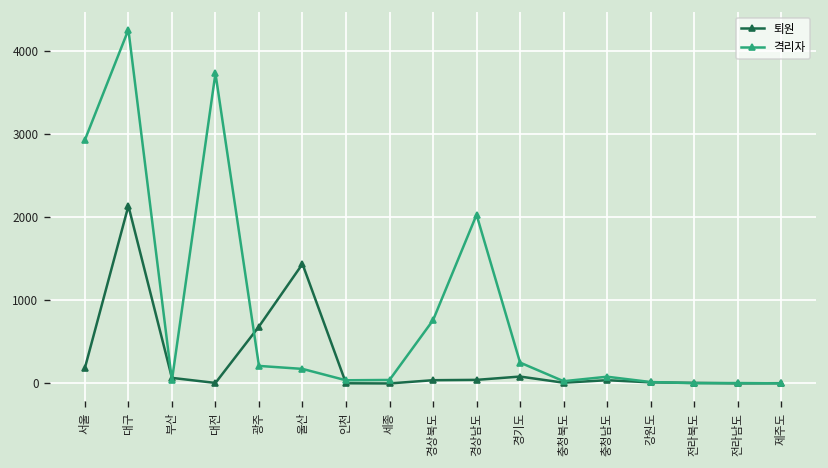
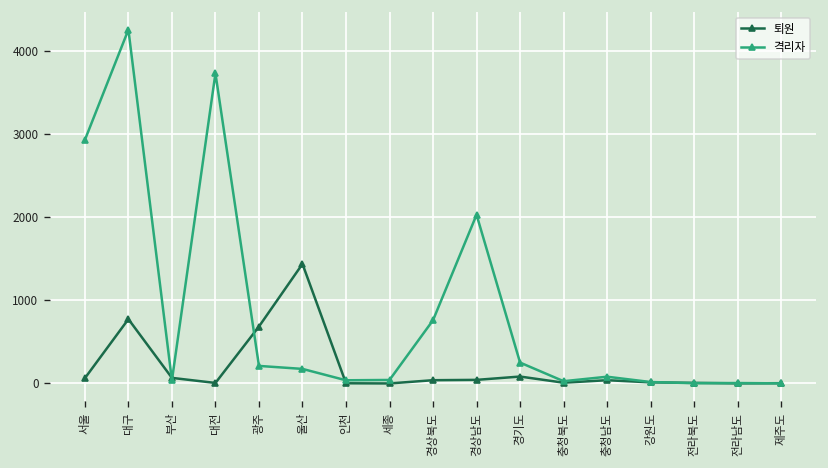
  {
    "퇴원": {
-     "서울": 200,
-     "대구": 2100,
+     "서울": 100,
+     "대구": 800,
      "대전": 0,
      "광주": 700,
      "울산": 1400,
      "세종": 0,
      "경상북도": 0,
      "경상남도": 0,
      "경기도": 100,
      "충청남도": 0
    },
    "격리자": {
      "서울": 2900,
      "대구": 4300,
      "대전": 3700,
      "광주": 200,
      "울산": 200,
      "세종": 0,
      "경상북도": 800,
      "경상남도": 2000,
      "경기도": 300,
      "충청남도": 100
    }
  }
